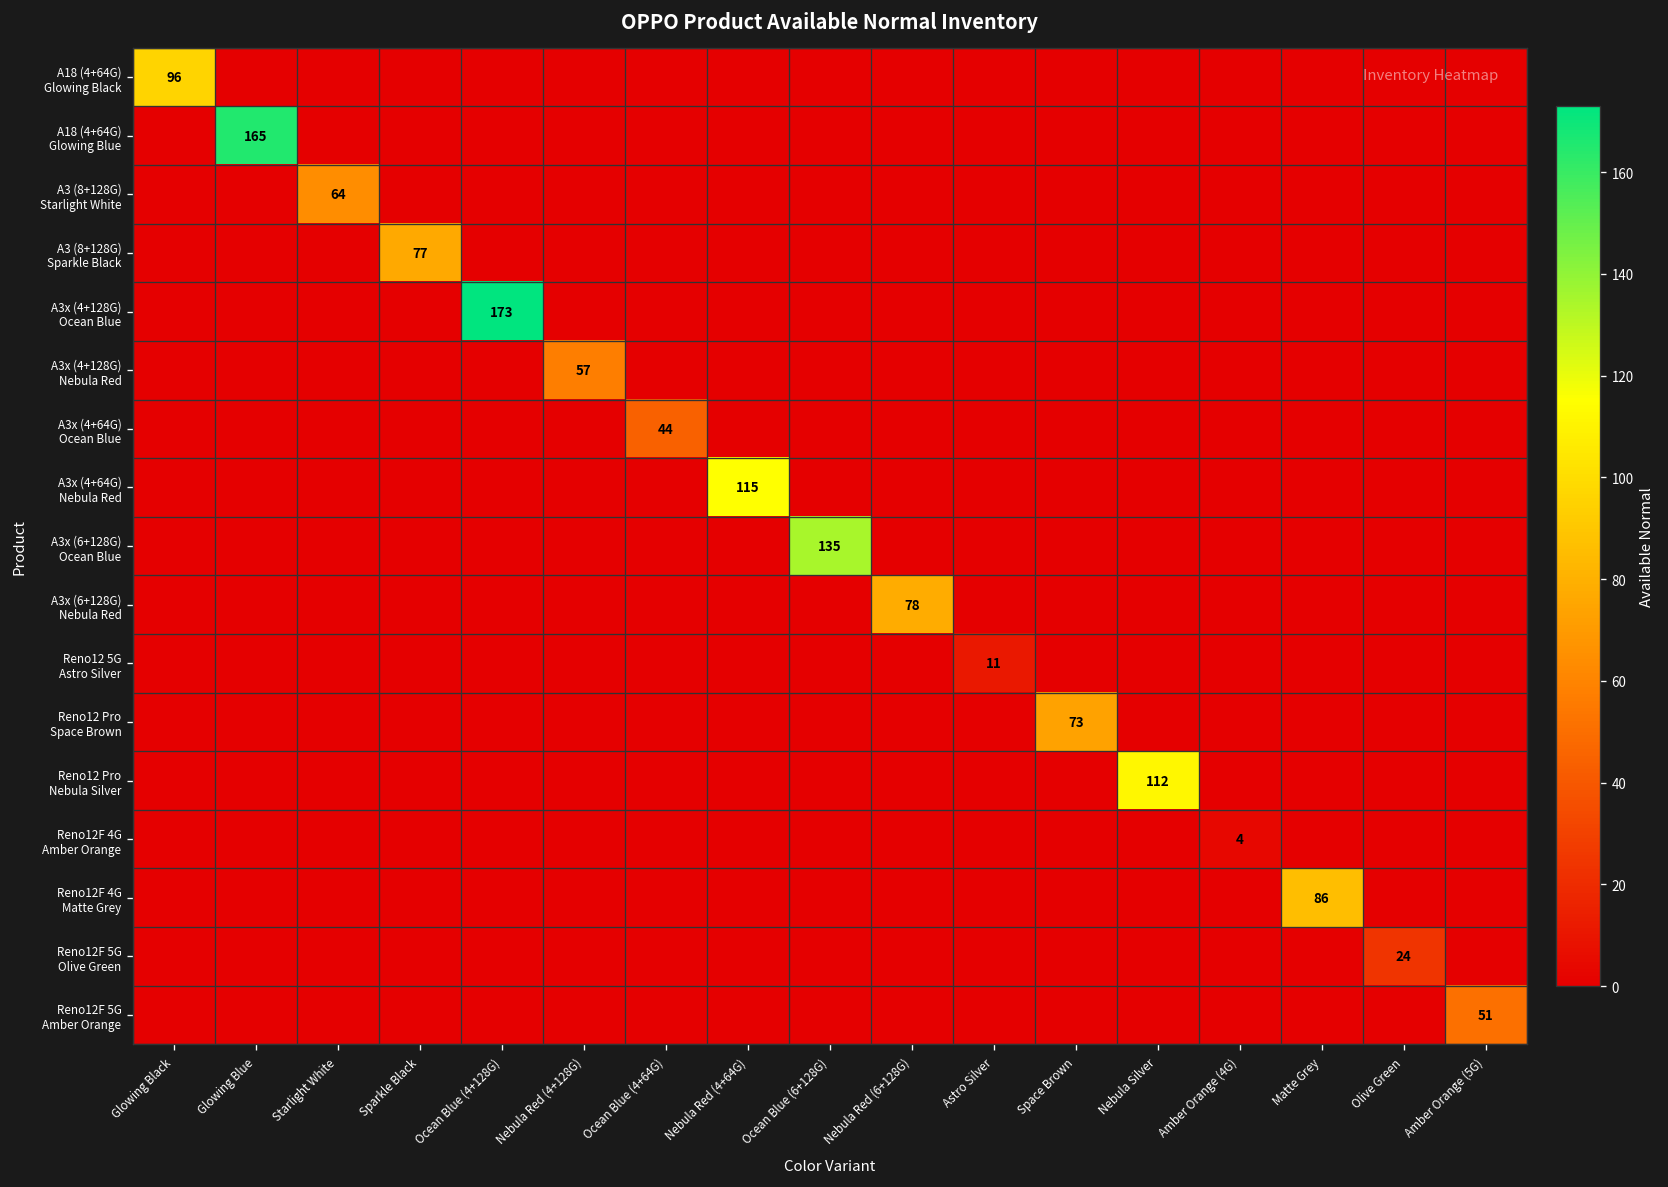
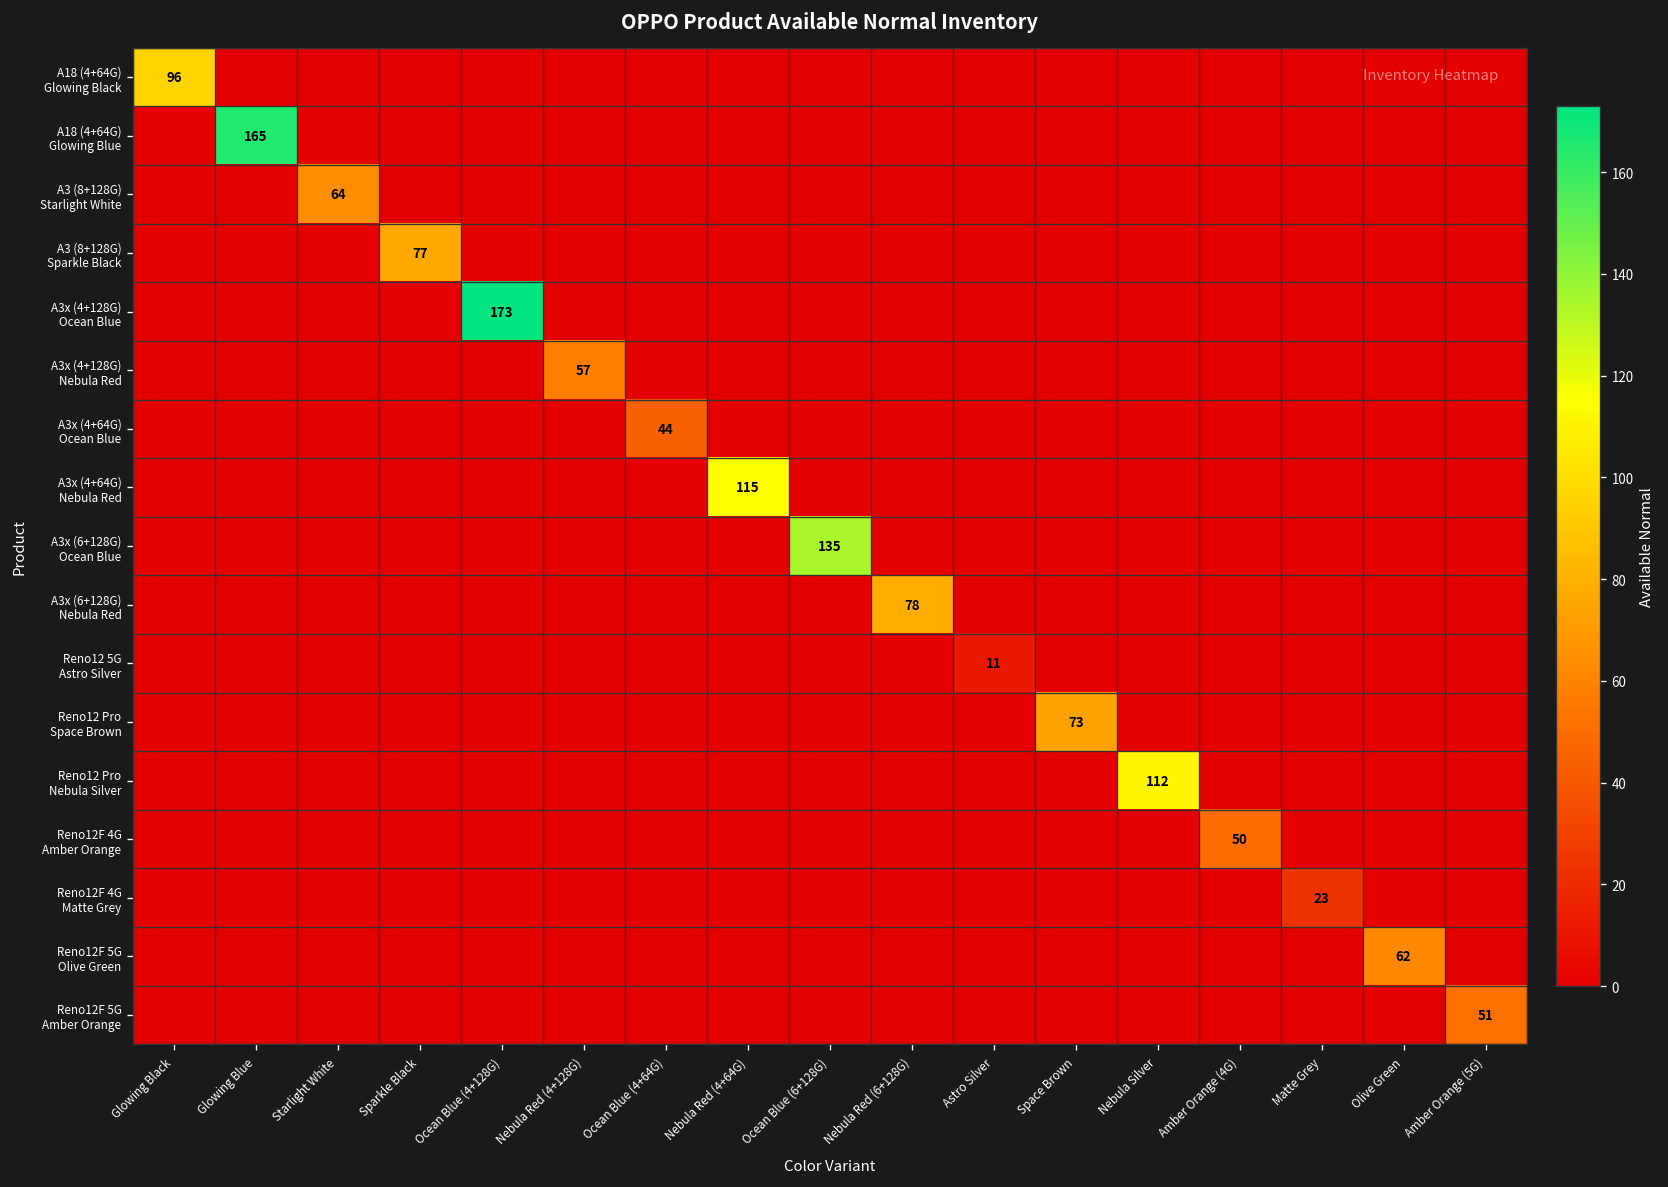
  {
    "A18 (4+64G) Glowing Black": {
      "Glowing Black": 96
    },
    "A18 (4+64G) Glowing Blue": {
      "Glowing Blue": 165
    },
    "A3 (8+128G) Starlight White": {
      "Starlight White": 64
    },
    "A3 (8+128G) Sparkle Black": {
      "Sparkle Black": 77
    },
    "A3x (4+128G) Ocean Blue": {
      "Ocean Blue (4+128G)": 173
    },
    "A3x (4+128G) Nebula Red": {
      "Nebula Red (4+128G)": 57
    },
    "A3x (4+64G) Ocean Blue": {
      "Ocean Blue (4+64G)": 44
    },
    "A3x (4+64G) Nebula Red": {
      "Nebula Red (4+64G)": 115
    },
    "A3x (6+128G) Ocean Blue": {
      "Ocean Blue (6+128G)": 135
    },
    "A3x (6+128G) Nebula Red": {
      "Nebula Red (6+128G)": 78
    },
    "Reno12 5G Astro Silver": {
      "Astro Silver": 11
    },
    "Reno12 Pro Space Brown": {
      "Space Brown": 73
    },
    "Reno12 Pro Nebula Silver": {
      "Nebula Silver": 112
    },
    "Reno12F 4G Amber Orange": {
-     "Amber Orange (4G)": 4
+     "Amber Orange (4G)": 50
    },
    "Reno12F 4G Matte Grey": {
-     "Matte Grey": 86
+     "Matte Grey": 23
    },
    "Reno12F 5G Olive Green": {
-     "Olive Green": 24
+     "Olive Green": 62
    },
    "Reno12F 5G Amber Orange": {
      "Amber Orange (5G)": 51
    }
  }
